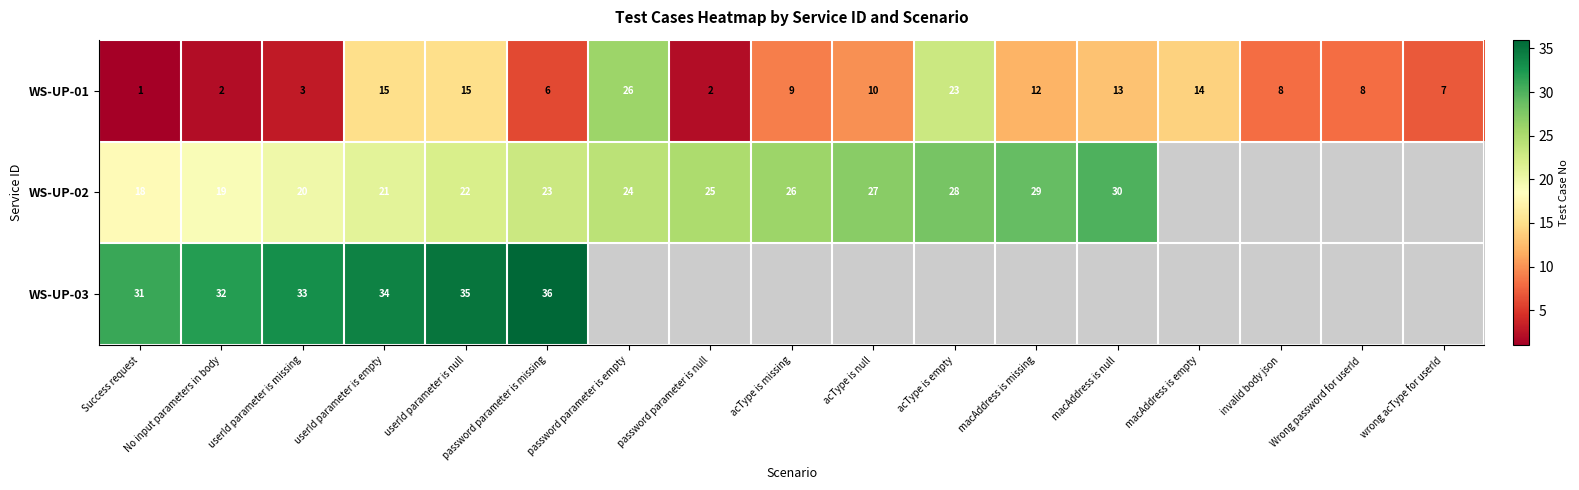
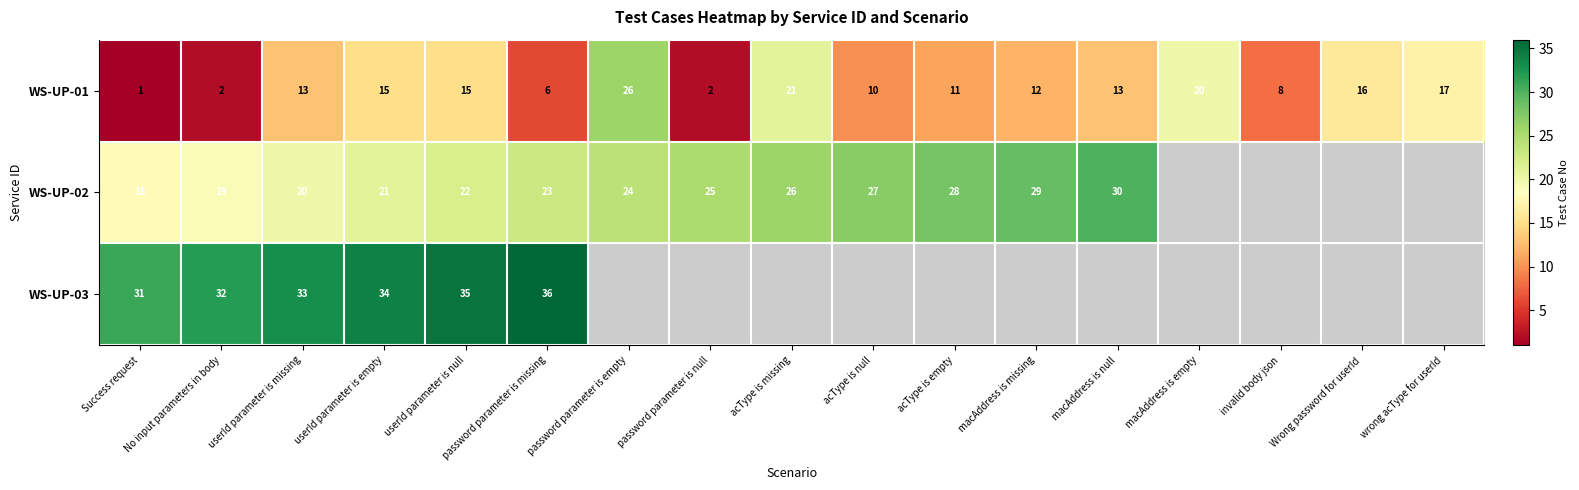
  {
    "WS-UP-01": {
      "Success request": 1,
      "No input parameters in body": 2,
-     "userId parameter is missing": 3,
+     "userId parameter is missing": 13,
      "userId parameter is empty": 15,
      "userId parameter is null": 15,
      "password parameter is missing": 6,
      "password parameter is empty": 26,
      "password parameter is null": 2,
-     "acType is missing": 9,
+     "acType is missing": 21,
      "acType is null": 10,
-     "acType is empty": 23,
+     "acType is empty": 11,
      "macAddress is missing": 12,
      "macAddress is null": 13,
-     "macAddress is empty": 14,
+     "macAddress is empty": 20,
      "invalid body json": 8,
-     "Wrong password for userId": 8,
-     "wrong acType for userId": 7
+     "Wrong password for userId": 16,
+     "wrong acType for userId": 17
    },
    "WS-UP-02": {
      "Success request": 18,
      "No input parameters in body": 19,
      "userId parameter is missing": 20,
      "userId parameter is empty": 21,
      "userId parameter is null": 22,
      "password parameter is missing": 23,
      "password parameter is empty": 24,
      "password parameter is null": 25,
      "acType is missing": 26,
      "acType is null": 27,
      "acType is empty": 28,
      "macAddress is missing": 29,
      "macAddress is null": 30
    },
    "WS-UP-03": {
      "Success request": 31,
      "No input parameters in body": 32,
      "userId parameter is missing": 33,
      "userId parameter is empty": 34,
      "userId parameter is null": 35,
      "password parameter is missing": 36
    }
  }
